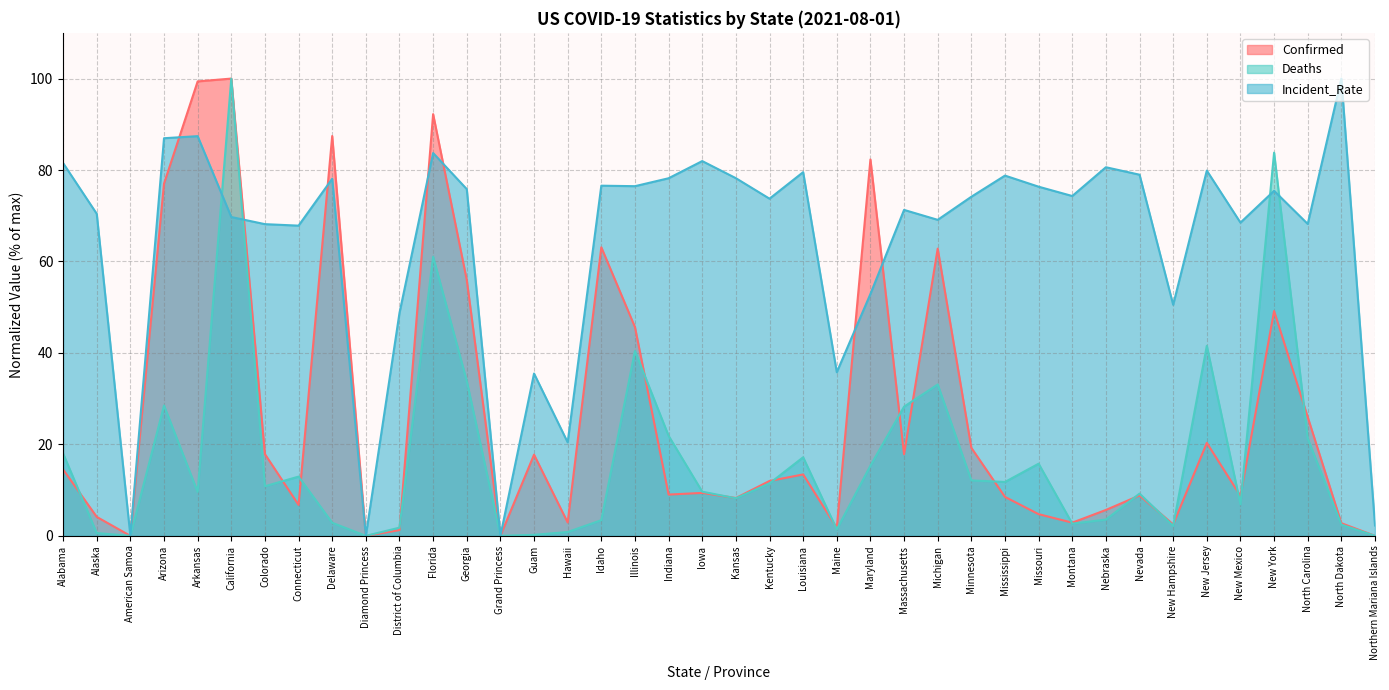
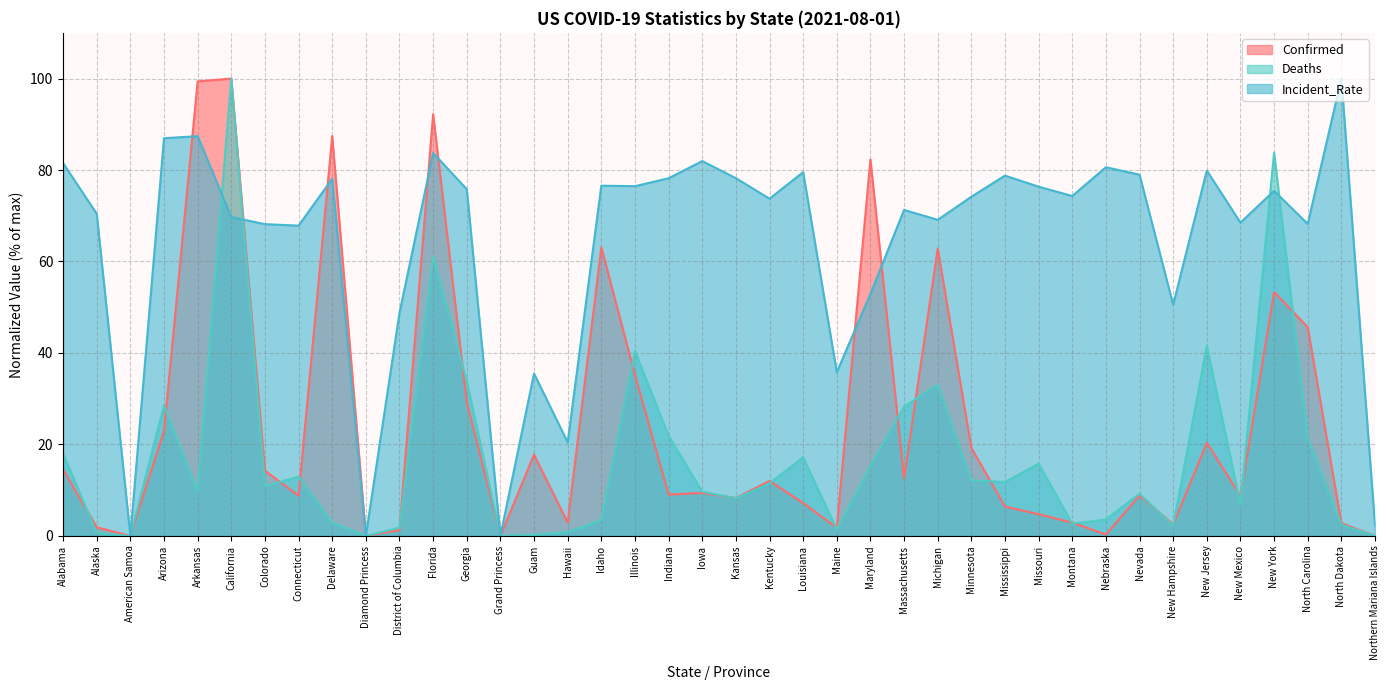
  {
    "Confirmed": {
      "Alabama": 15,
-     "Alaska": 4,
-     "Arizona": 77,
+     "Alaska": 2,
+     "Arizona": 23,
      "Arkansas": 99,
-     "Colorado": 18,
-     "Connecticut": 7,
+     "Colorado": 14,
+     "Connecticut": 9,
      "Delaware": 87,
      "Florida": 92,
-     "Georgia": 56,
+     "Georgia": 29,
      "Guam": 18,
      "Hawaii": 3,
      "Idaho": 63,
-     "Illinois": 46,
+     "Illinois": 35,
      "Indiana": 9,
-     "Louisiana": 13,
+     "Louisiana": 7,
      "Maryland": 82,
-     "Massachusetts": 18,
+     "Massachusetts": 13,
      "Michigan": 63,
      "Minnesota": 19,
-     "Mississippi": 9,
+     "Mississippi": 6,
      "Missouri": 5,
-     "Nebraska": 6,
+     "Nebraska": 0,
      "New Jersey": 20,
      "New Mexico": 9,
-     "New York": 49,
-     "North Carolina": 26
+     "New York": 53,
+     "North Carolina": 46
    }
  }
